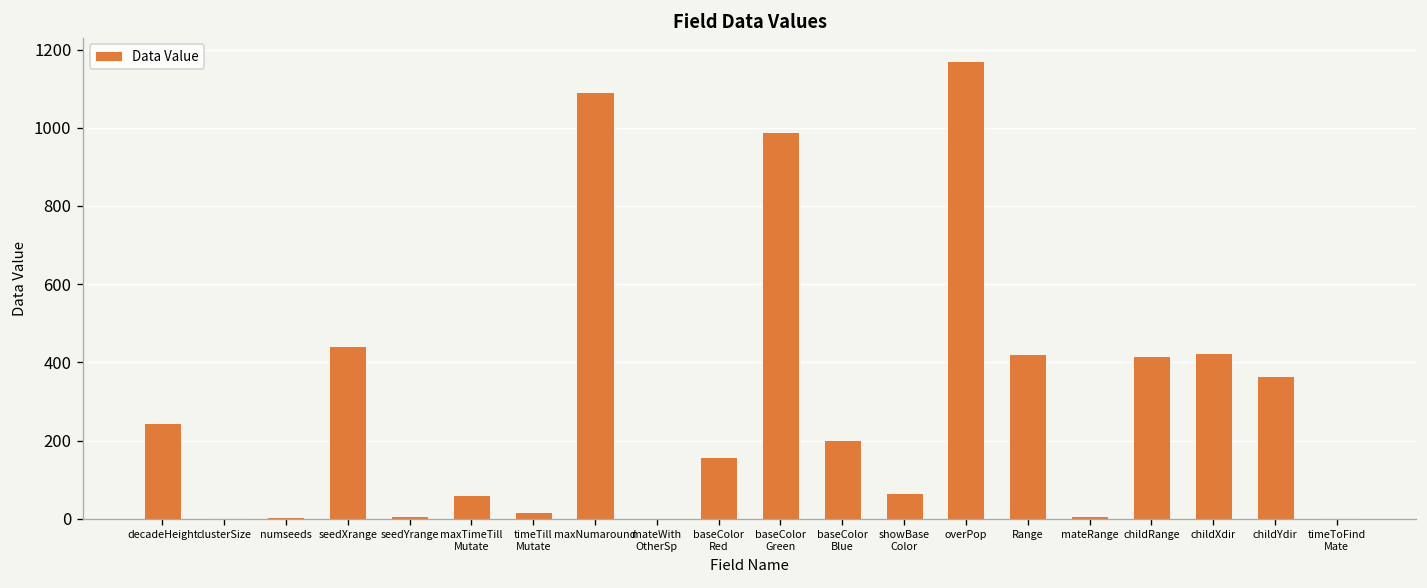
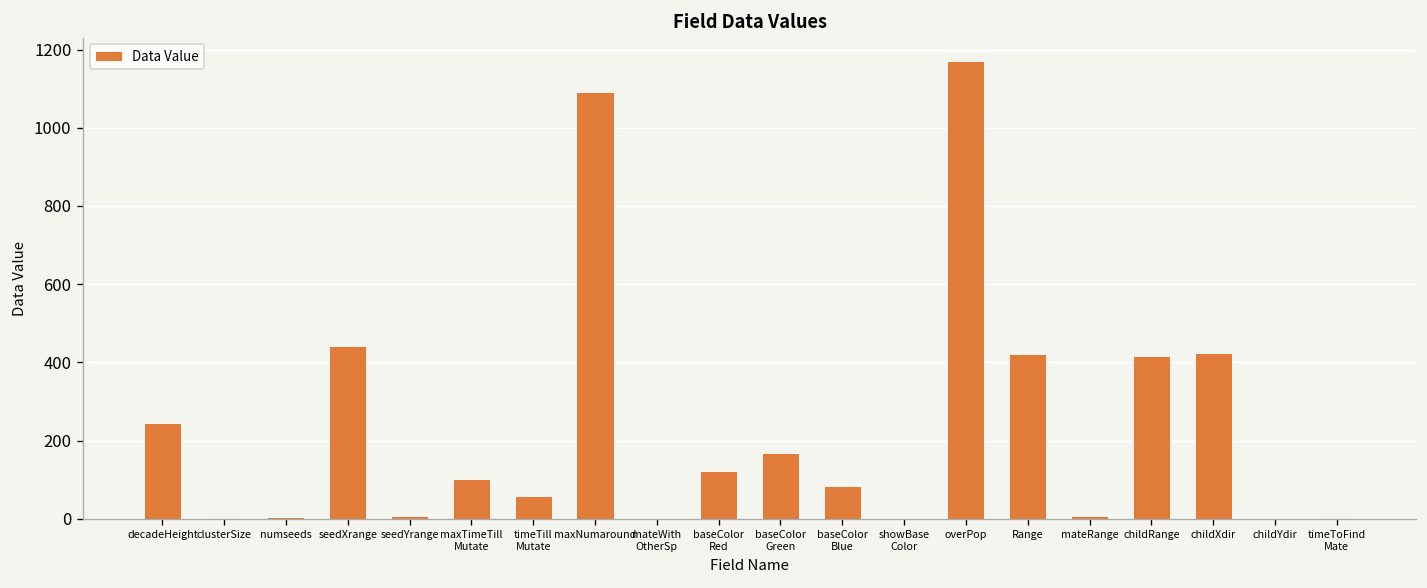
  {
    "decadeHeight": 240,
    "seedXrange": 440,
-   "maxTimeTill Mutate": 60,
-   "timeTill Mutate": 20,
+   "maxTimeTill Mutate": 100,
+   "timeTill Mutate": 60,
    "maxNumaround": 1090,
    "mateWith OtherSp": 0,
-   "baseColor Red": 160,
-   "baseColor Green": 990,
-   "baseColor Blue": 200,
-   "showBase Color": 70,
+   "baseColor Red": 120,
+   "baseColor Green": 170,
+   "baseColor Blue": 80,
+   "showBase Color": 0,
    "overPop": 1170,
    "Range": 420,
    "childRange": 420,
    "childXdir": 420,
-   "childYdir": 370
+   "childYdir": 0
  }
